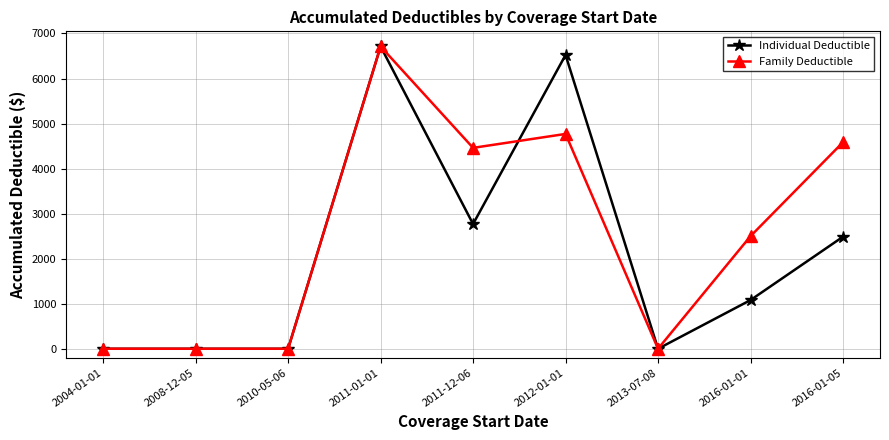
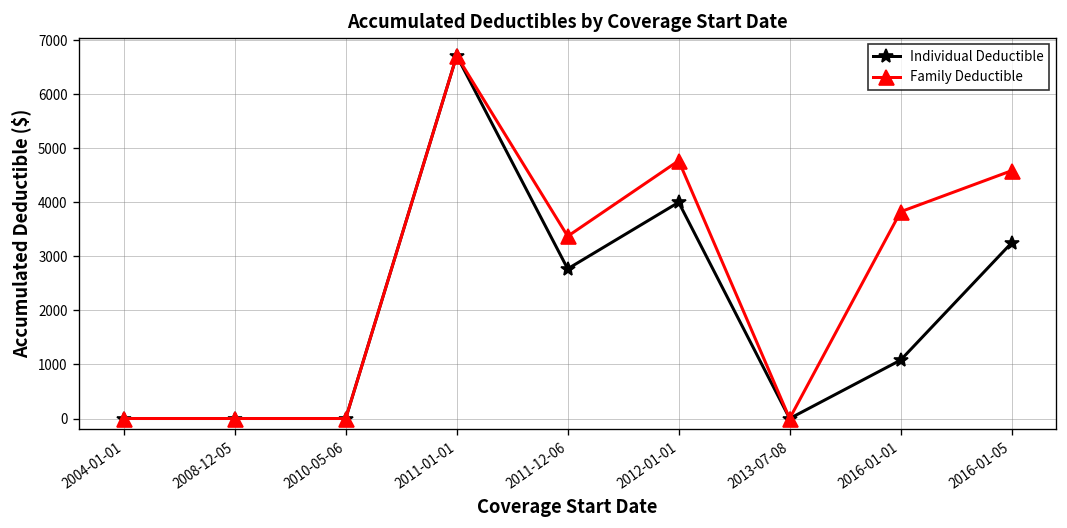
  {
    "Individual Deductible": {
      "2011-12-06": 2800,
-     "2012-01-01": 6500,
+     "2012-01-01": 4000,
      "2016-01-01": 1100,
-     "2016-01-05": 2500
+     "2016-01-05": 3300
    },
    "Family Deductible": {
-     "2011-12-06": 4500,
+     "2011-12-06": 3400,
      "2012-01-01": 4800,
-     "2016-01-01": 2500,
+     "2016-01-01": 3800,
      "2016-01-05": 4600
    }
  }
